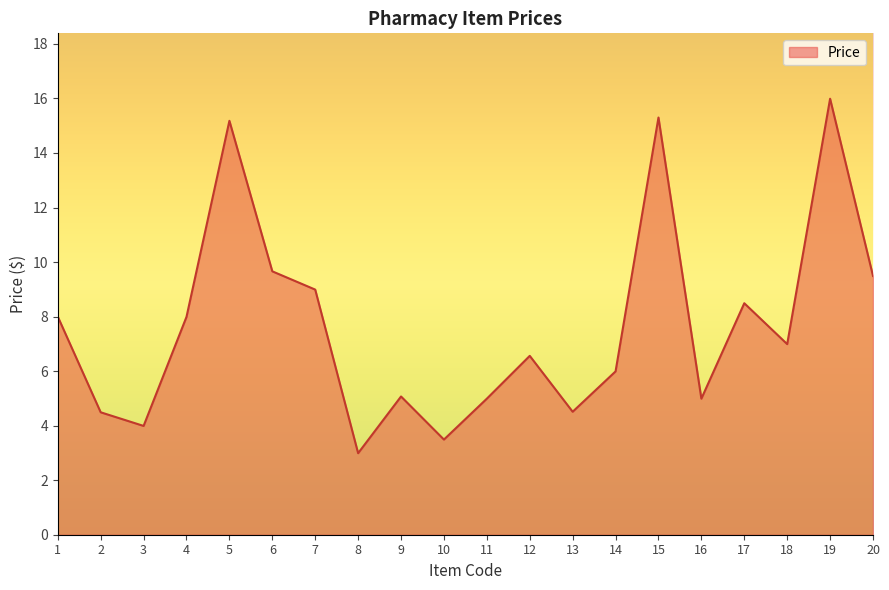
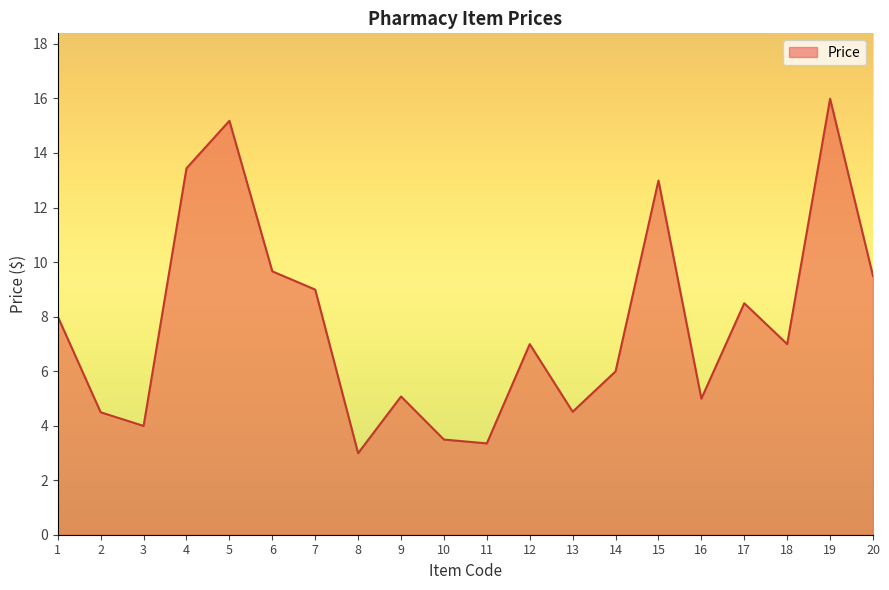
  {
    "1": 8.0,
    "2": 4.5,
    "3": 4.0,
-   "4": 8.0,
+   "4": 13.4,
    "5": 15.2,
    "6": 9.7,
    "7": 9.0,
    "8": 3.0,
    "9": 5.1,
    "10": 3.5,
-   "11": 5.0,
-   "12": 6.6,
+   "11": 3.4,
+   "12": 7.0,
    "13": 4.5,
    "14": 6.0,
-   "15": 15.3,
+   "15": 13.0,
    "16": 5.0,
    "17": 8.5,
    "18": 7.0,
    "19": 16.0,
    "20": 9.5
  }
